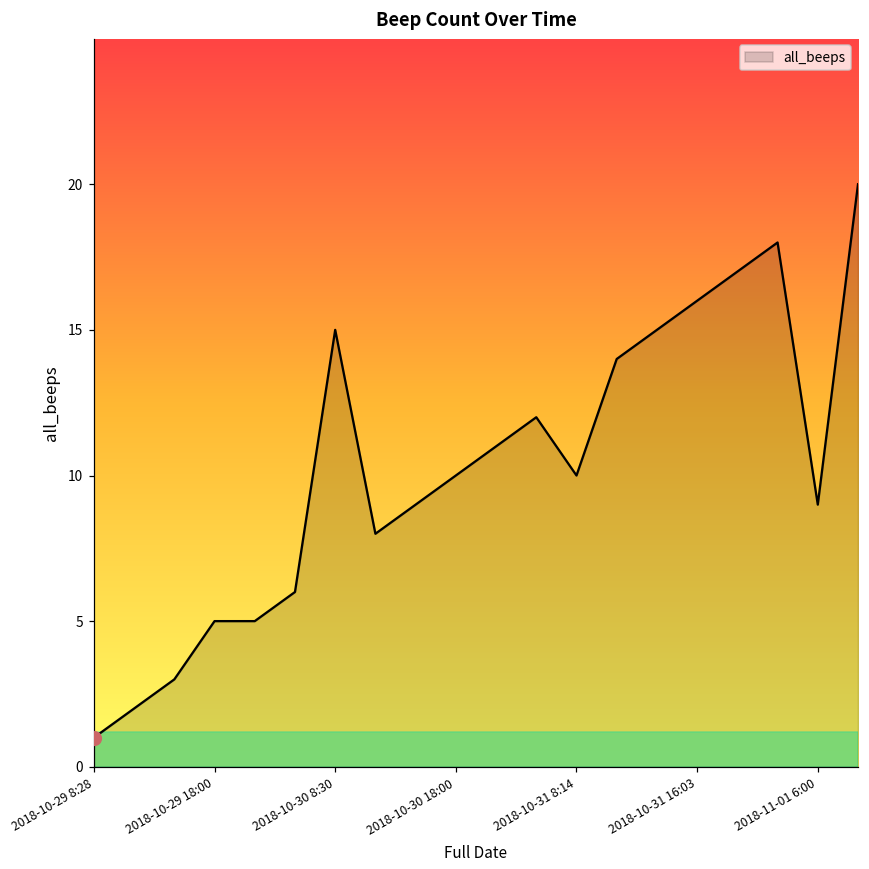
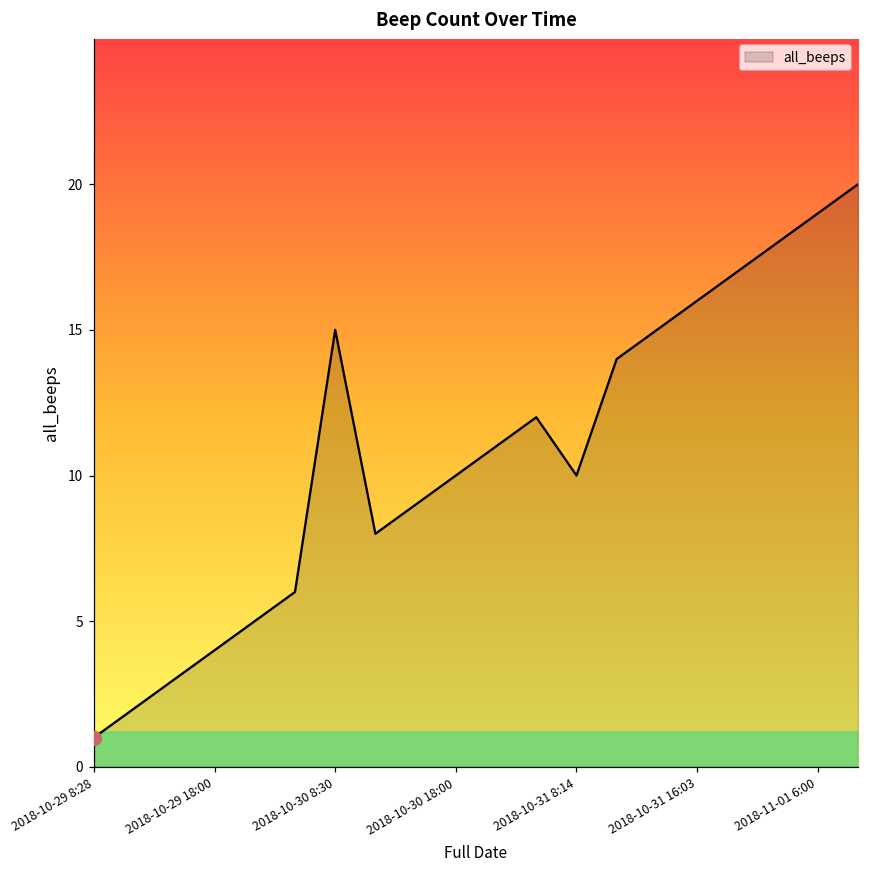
  {
    "all_beeps": {
-     "2018-10-29 18:00": 5,
+     "2018-10-29 18:00": 4,
      "2018-10-30 8:30": 15,
      "2018-10-30 18:00": 10,
      "2018-10-31 8:14": 10,
      "2018-10-31 16:03": 16,
-     "2018-11-01 6:00": 9
+     "2018-11-01 6:00": 19
    }
  }
